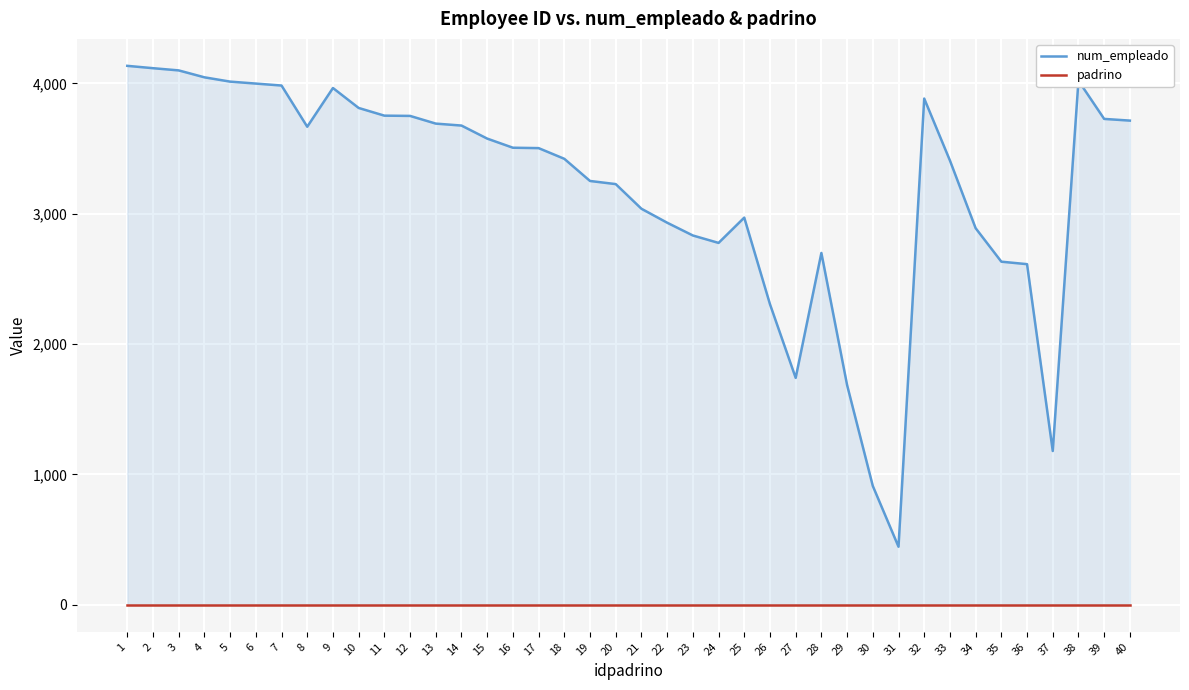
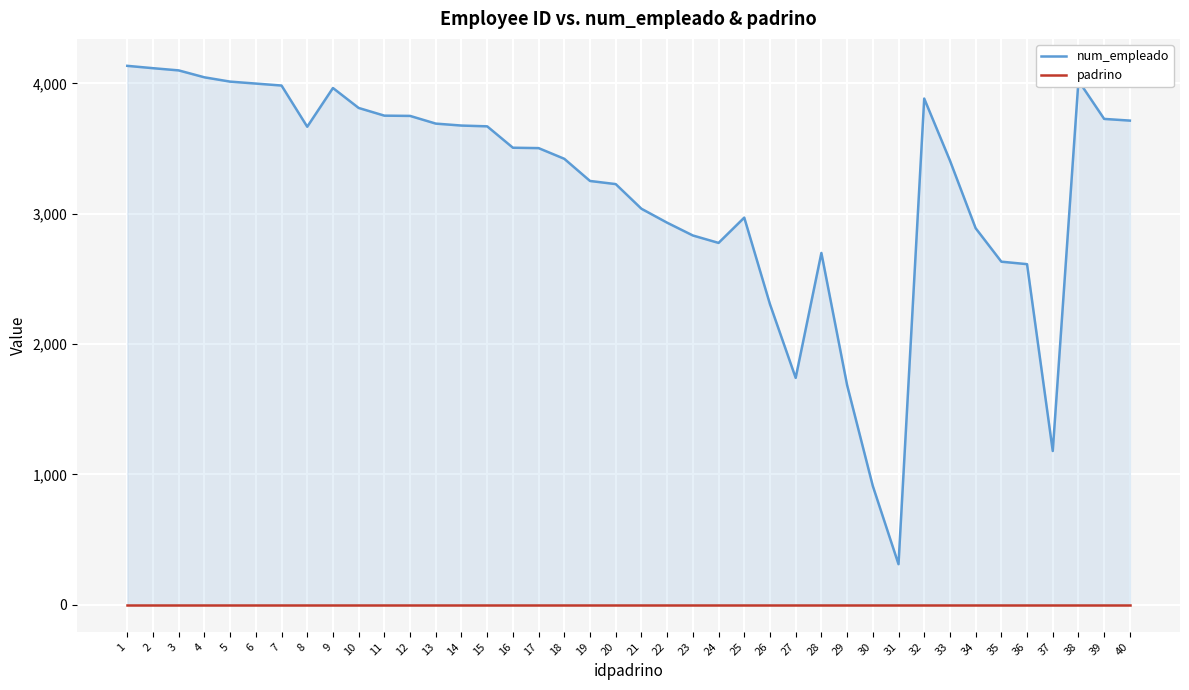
  {
    "num_empleado": {
      "1": "4,130",
      "2": "4,120",
      "3": "4,100",
      "4": "4,050",
      "5": "4,010",
      "6": "4,000",
      "7": "3,980",
      "8": "3,670",
      "9": "3,960",
      "10": "3,810",
      "11": "3,750",
      "12": "3,750",
      "13": "3,690",
      "14": "3,680",
-     "15": "3,580",
+     "15": "3,670",
      "16": "3,510",
      "17": "3,500",
      "18": "3,420",
      "19": "3,250",
      "20": "3,230",
      "21": "3,040",
      "22": "2,930",
      "23": "2,830",
      "24": "2,780",
      "25": "2,970",
      "26": "2,310",
      "27": "1,740",
      "28": "2,700",
      "29": "1,690",
      "30": "910",
-     "31": "450",
+     "31": "310",
      "32": "3,880",
      "33": "3,410",
      "34": "2,890",
      "35": "2,630",
      "36": "2,610",
      "37": "1,180",
      "39": "3,730",
      "40": "3,710"
    },
    "padrino": {
      "1": "0",
      "2": "0",
      "3": "0",
      "4": "0",
      "5": "0",
      "6": "0",
      "7": "0",
      "8": "0",
      "9": "0",
      "10": "0",
      "11": "0",
      "12": "0",
      "13": "0",
      "14": "0",
      "15": "0",
      "16": "0",
      "17": "0",
      "18": "0",
      "19": "0",
      "20": "0",
      "21": "0",
      "22": "0",
      "23": "0",
      "24": "0",
      "25": "0",
      "26": "0",
      "27": "0",
      "28": "0",
      "29": "0",
      "30": "0",
      "31": "0",
      "32": "0",
      "33": "0",
      "34": "0",
      "35": "0",
      "36": "0",
      "37": "0",
      "38": "0",
      "39": "0",
      "40": "0"
    }
  }
